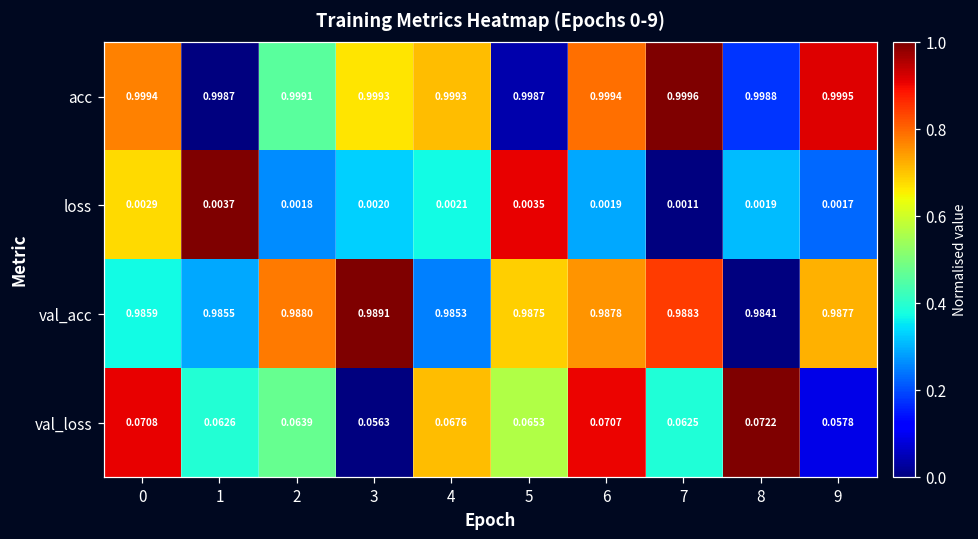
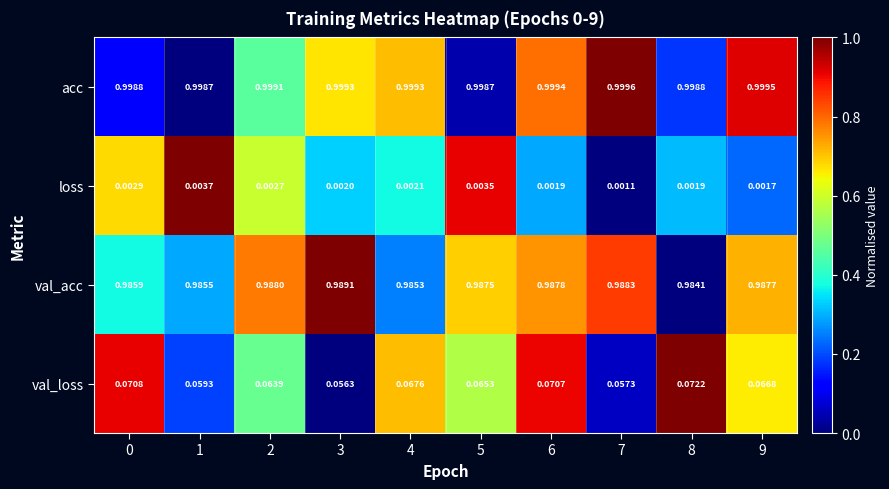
  {
    "acc": {
-     "0": 0.9994,
+     "0": 0.9988,
      "1": 0.9987,
      "2": 0.9991,
      "3": 0.9993,
      "4": 0.9993,
      "5": 0.9987,
      "6": 0.9994,
      "7": 0.9996,
      "8": 0.9988,
      "9": 0.9995
    },
    "loss": {
      "0": 0.0029,
      "1": 0.0037,
-     "2": 0.0018,
+     "2": 0.0027,
      "3": 0.0020,
      "4": 0.0021,
      "5": 0.0035,
      "6": 0.0019,
      "7": 0.0011,
      "8": 0.0019,
      "9": 0.0017
    },
    "val_acc": {
      "0": 0.9859,
      "1": 0.9855,
      "2": 0.9880,
      "3": 0.9891,
      "4": 0.9853,
      "5": 0.9875,
      "6": 0.9878,
      "7": 0.9883,
      "8": 0.9841,
      "9": 0.9877
    },
    "val_loss": {
      "0": 0.0708,
-     "1": 0.0626,
+     "1": 0.0593,
      "2": 0.0639,
      "3": 0.0563,
      "4": 0.0676,
      "5": 0.0653,
      "6": 0.0707,
-     "7": 0.0625,
+     "7": 0.0573,
      "8": 0.0722,
-     "9": 0.0578
+     "9": 0.0668
    }
  }
